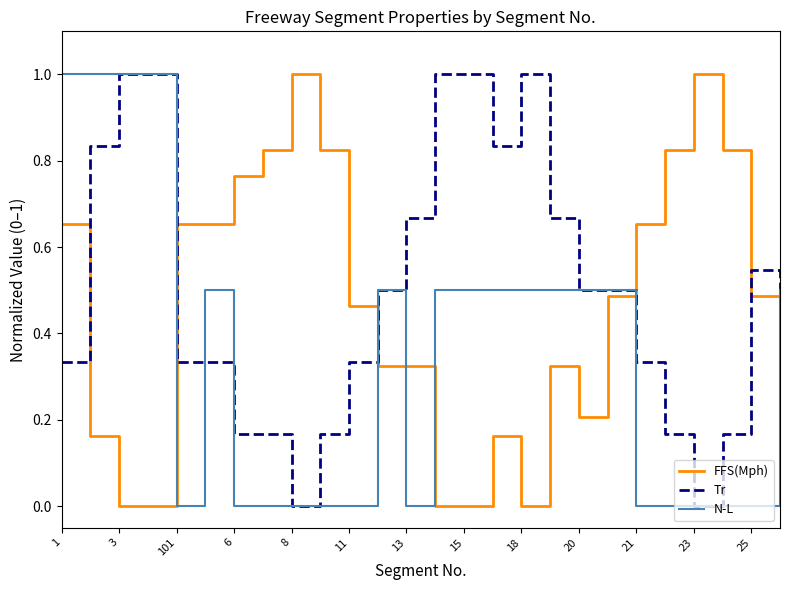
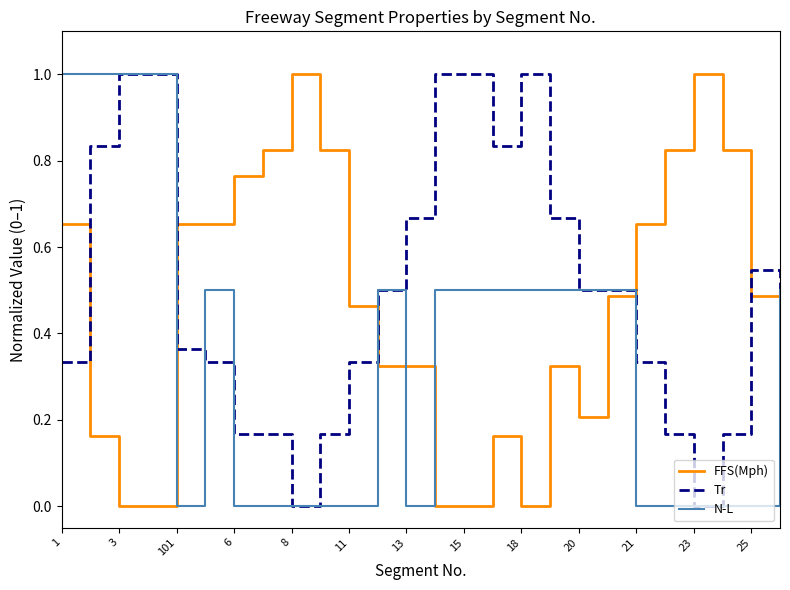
  {
    "FFS(Mph)": {
      "1": 0.65,
      "3": 0.00,
      "101": 0.65,
      "6": 0.76,
      "8": 1.00,
      "11": 0.46,
      "13": 0.33,
      "15": 0.00,
      "18": 0.00,
      "20": 0.21,
      "21": 0.65,
      "23": 1.00,
      "25": 0.49
    },
    "Tr": {
      "1": 0.33,
-     "101": 0.33,
+     "101": 0.36,
      "6": 0.17,
      "11": 0.33,
      "13": 0.67,
      "15": 1.00,
      "18": 1.00,
      "21": 0.33,
      "25": 0.55
    },
    "N-L": {
      "1": 1.00,
      "101": 0.00,
      "6": 0.00,
      "11": 0.00,
      "13": 0.00,
      "15": 0.50,
      "18": 0.50,
      "21": 0.00
    }
  }
